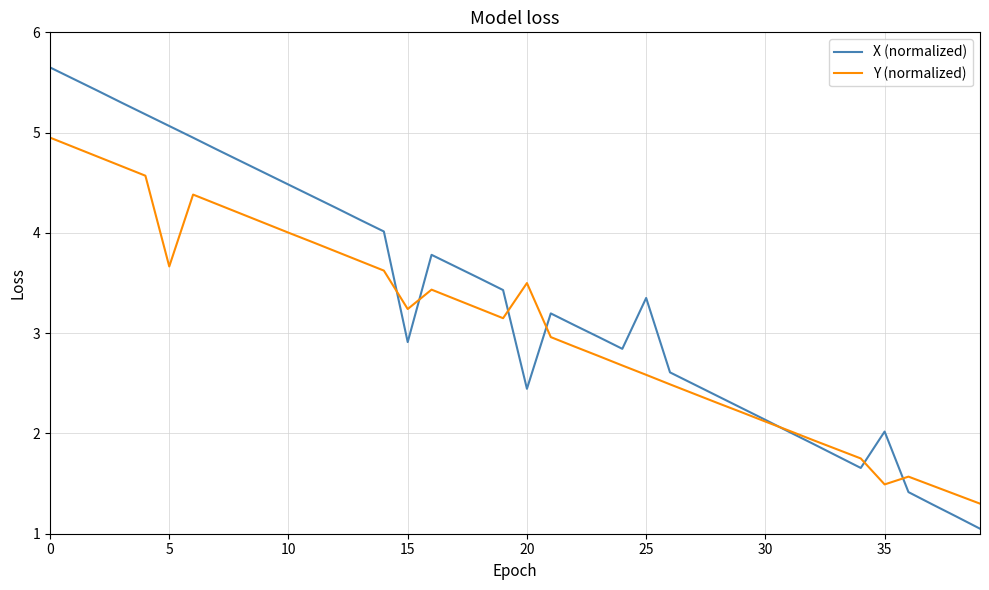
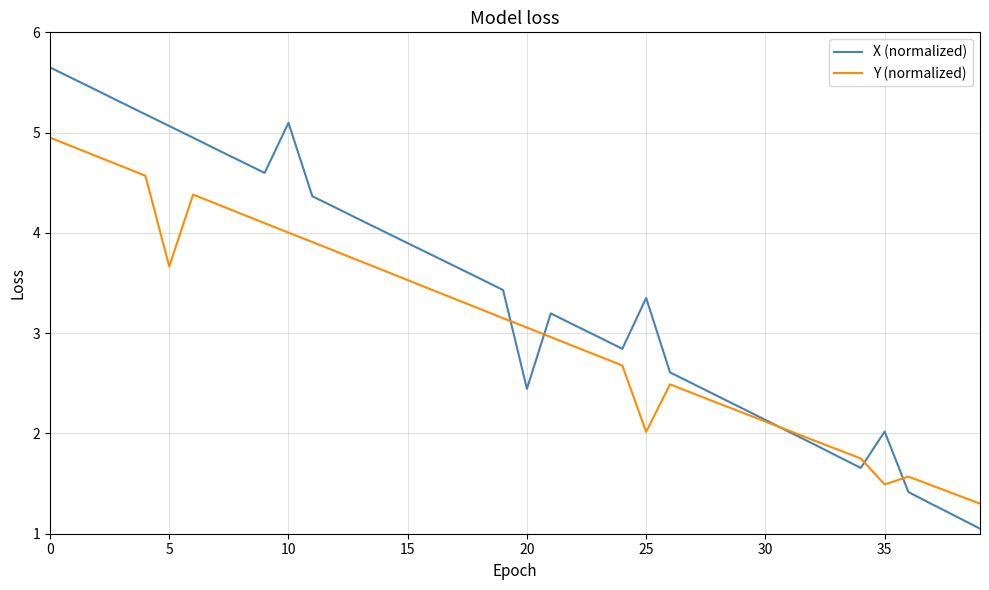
  {
    "X (normalized)": {
      "0": 5.65,
      "5": 5.07,
-     "10": 4.48,
-     "15": 2.91,
+     "10": 5.10,
+     "15": 3.90,
      "20": 2.45,
      "25": 3.35,
      "35": 2.02
    },
    "Y (normalized)": {
      "0": 4.95,
      "5": 3.67,
      "10": 4.00,
-     "15": 3.24,
-     "20": 3.50,
-     "25": 2.58,
+     "15": 3.53,
+     "20": 3.06,
+     "25": 2.01,
      "35": 1.49
    }
  }
